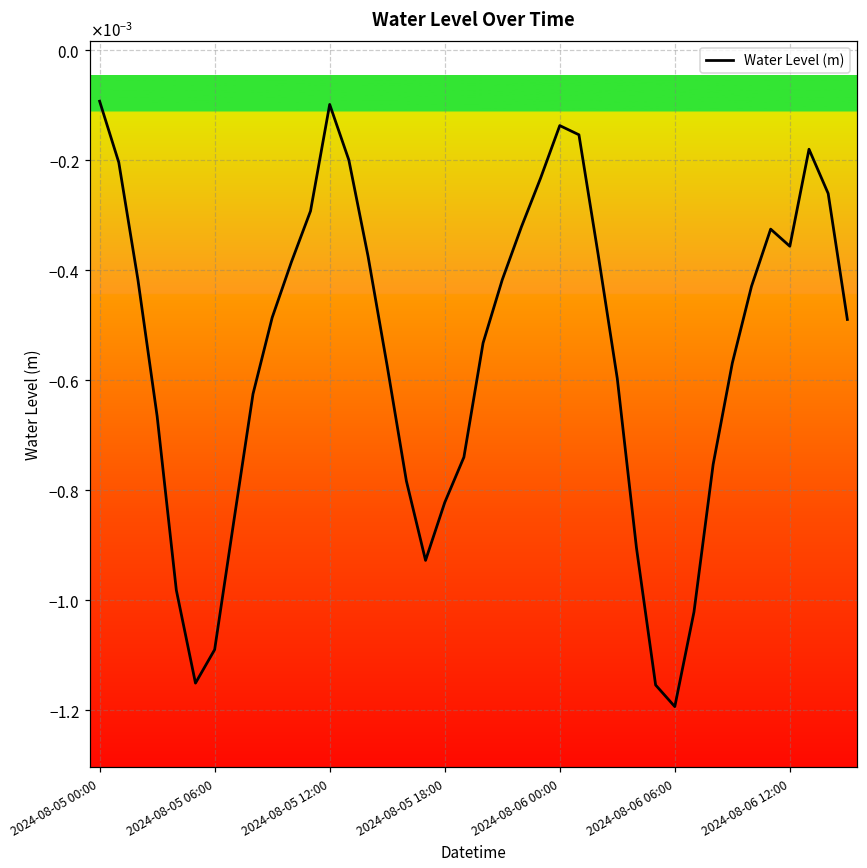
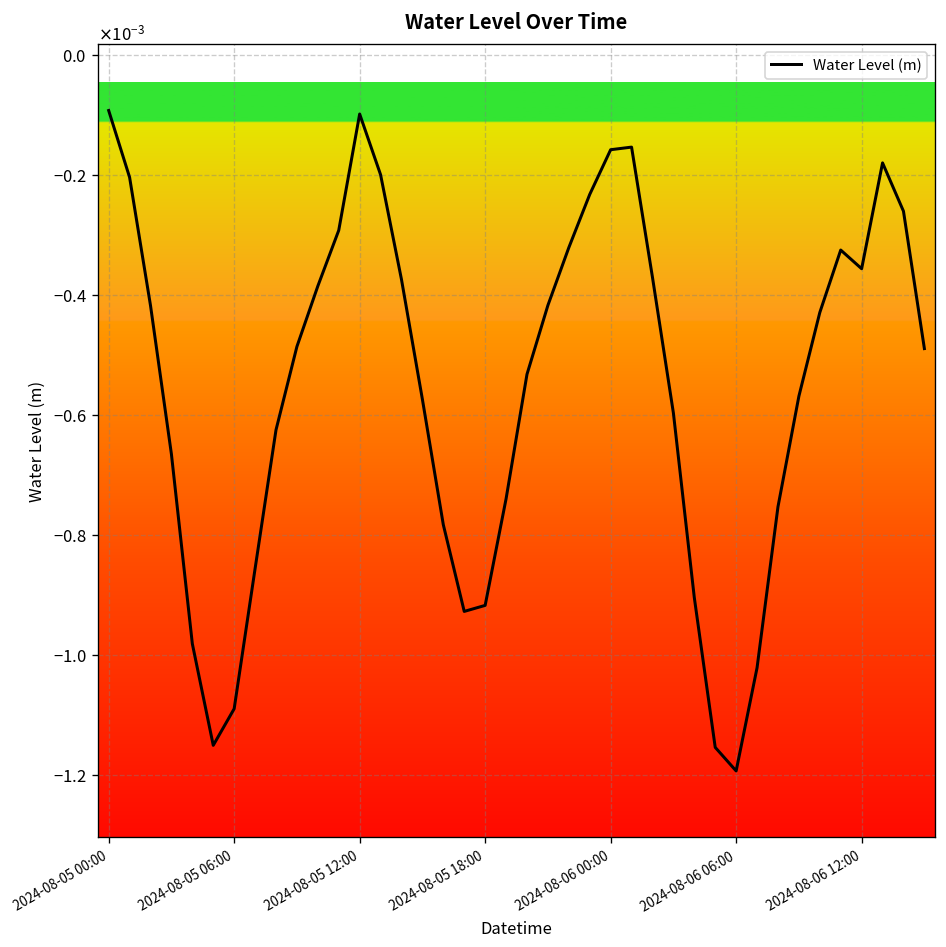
  {
    "2024-08-05 00:00": -0.00009,
    "2024-08-05 06:00": -0.00109,
    "2024-08-05 12:00": -0.00010,
-   "2024-08-05 18:00": -0.00082,
-   "2024-08-06 00:00": -0.00014,
+   "2024-08-05 18:00": -0.00092,
+   "2024-08-06 00:00": -0.00016,
    "2024-08-06 06:00": -0.00119,
    "2024-08-06 12:00": -0.00036
  }
